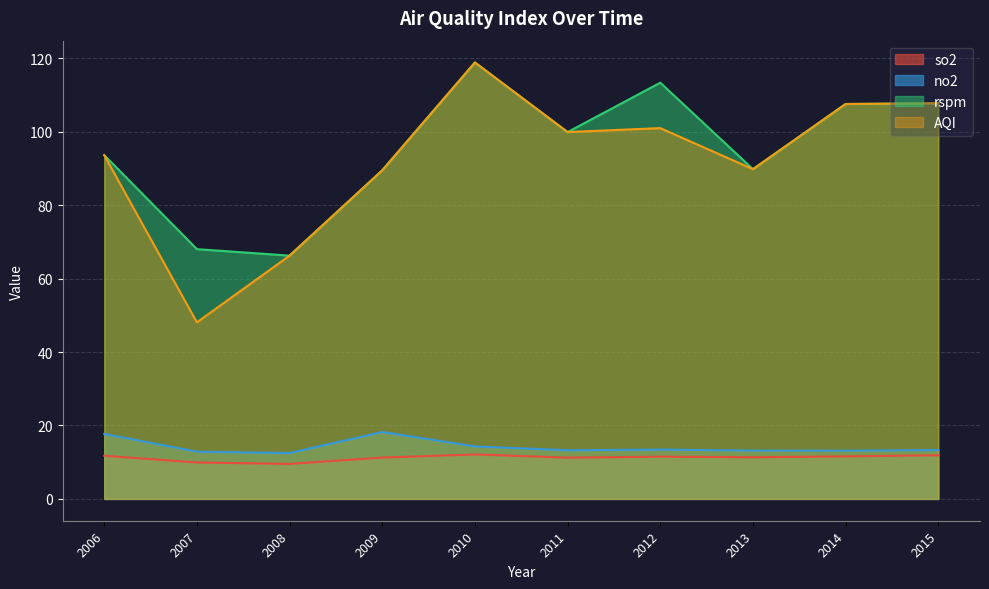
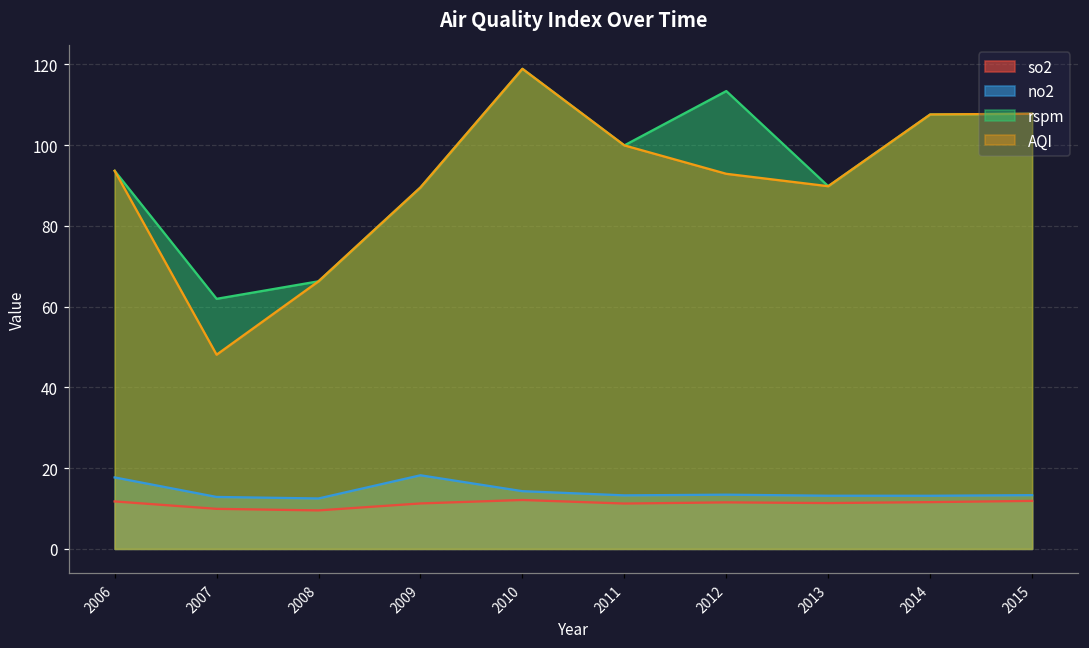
  {
    "so2": {
      "2006": 12,
      "2007": 10,
      "2008": 10,
      "2009": 11,
      "2010": 12,
      "2011": 11,
      "2012": 12,
      "2013": 11,
      "2014": 12,
      "2015": 12
    },
    "no2": {
      "2006": 18,
      "2007": 13,
      "2008": 12,
      "2009": 18,
      "2010": 14,
      "2011": 13,
      "2012": 13,
      "2013": 13,
      "2014": 13,
      "2015": 13
    },
    "rspm": {
-     "2007": 68,
+     "2007": 62,
      "2012": 113
    },
    "AQI": {
      "2007": 48,
-     "2012": 101
+     "2012": 93
    }
  }
